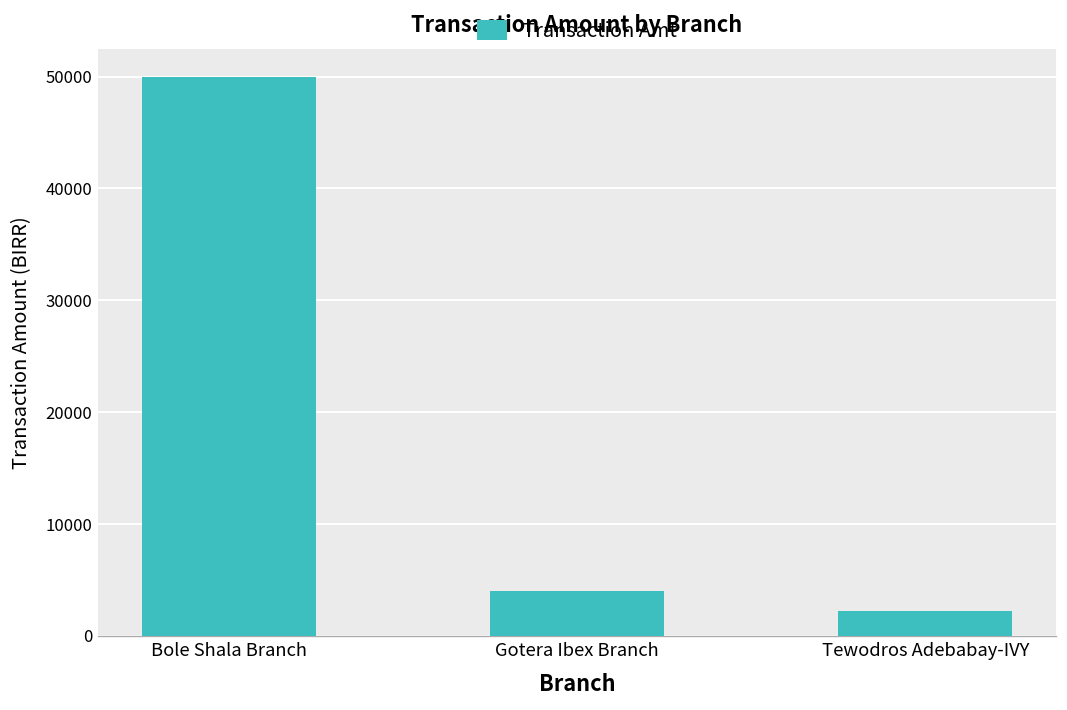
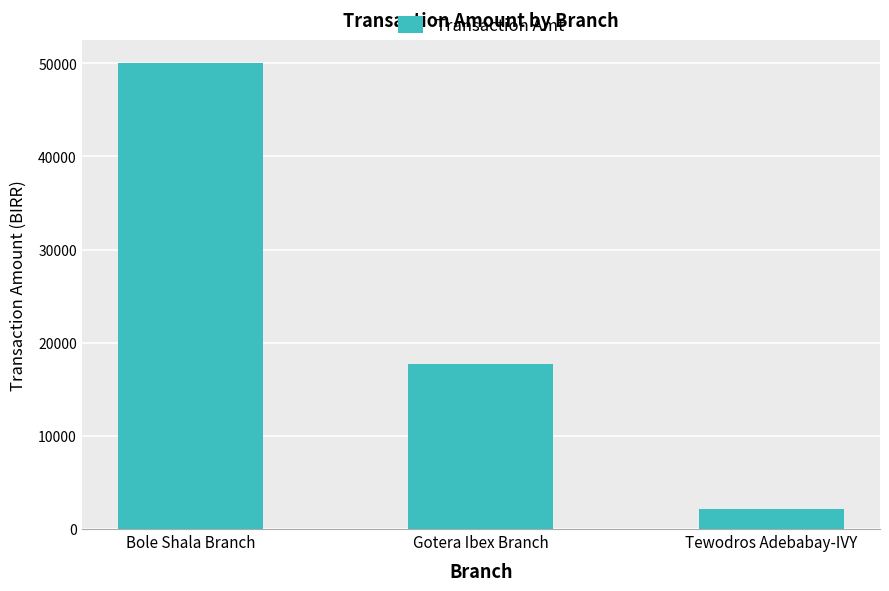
  {
    "Bole Shala Branch": 50000,
-   "Gotera Ibex Branch": 4000,
+   "Gotera Ibex Branch": 18000,
    "Tewodros Adebabay-IVY": 2000
  }
